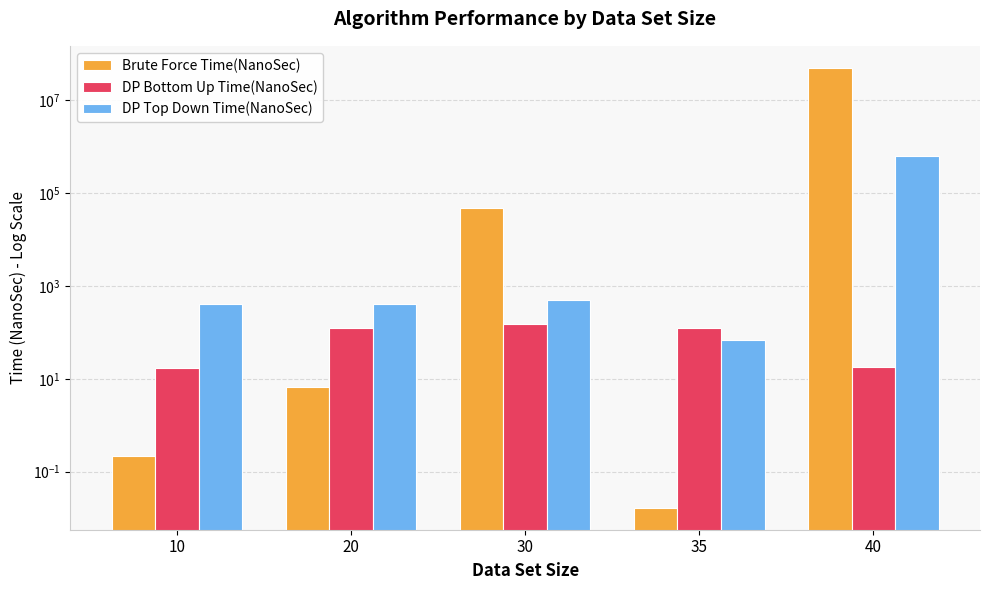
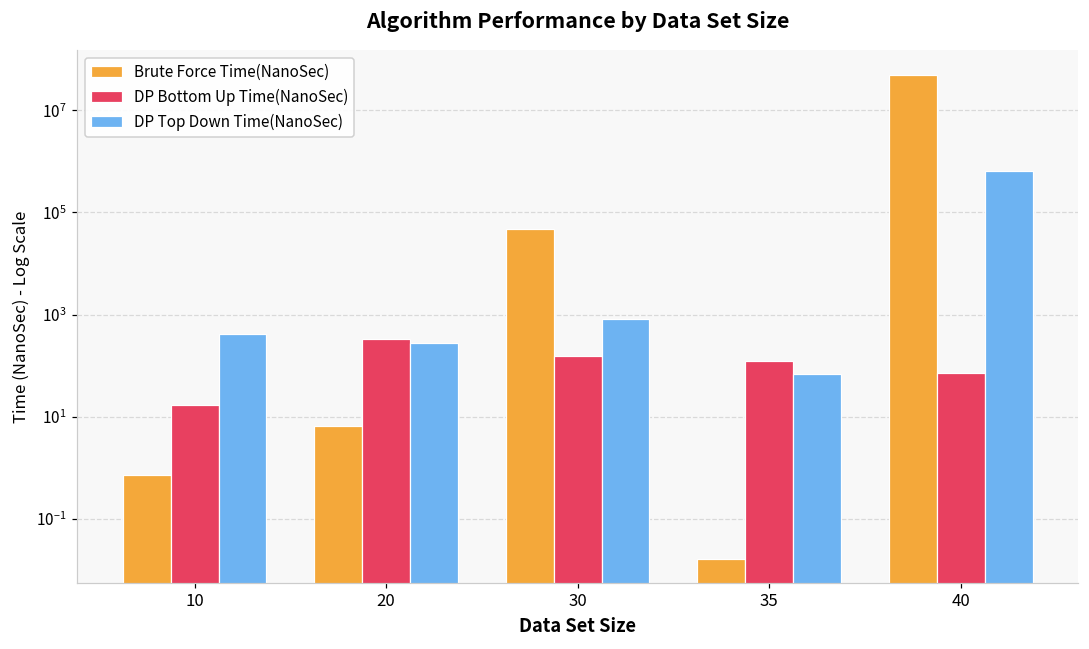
  {
    "Brute Force Time(NanoSec)": {
-     "10": 0.2,
+     "10": 0.7,
      "20": 7,
      "30": 50000,
      "35": 0.017,
      "40": 50000000
    },
    "DP Bottom Up Time(NanoSec)": {
      "10": 17,
-     "20": 130,
+     "20": 300,
      "30": 150,
      "35": 120,
-     "40": 18
+     "40": 70
    },
    "DP Top Down Time(NanoSec)": {
      "10": 400,
-     "20": 400,
-     "30": 500,
+     "20": 300,
+     "30": 800,
      "35": 70,
      "40": 600000
    }
  }
